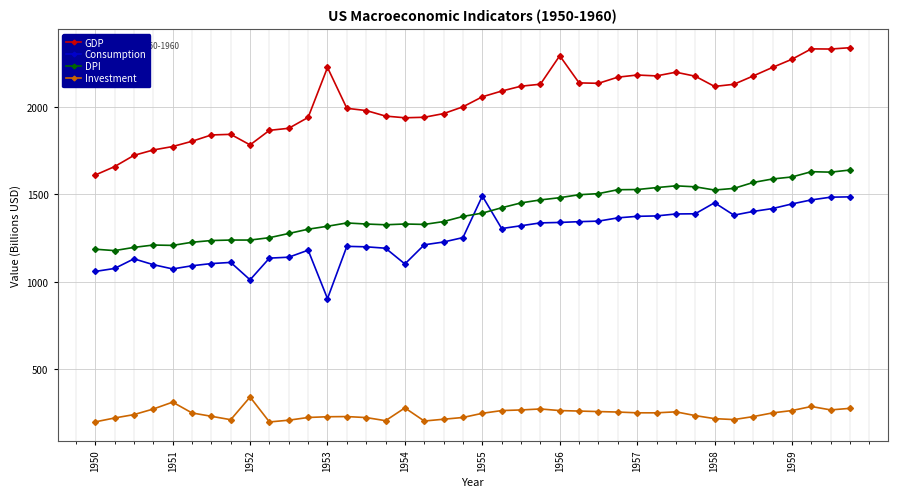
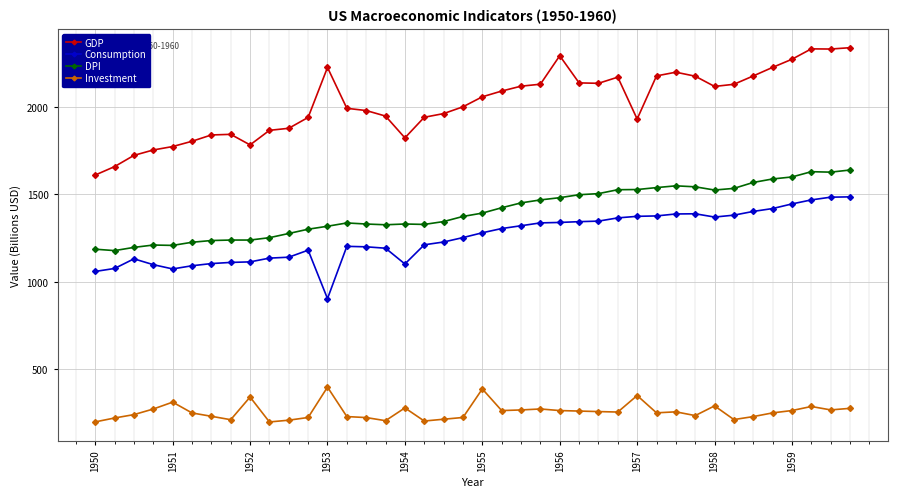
  {
    "GDP": {
      "1950": 1610,
      "1951": 1770,
      "1952": 1780,
      "1953": 2230,
-     "1954": 1940,
+     "1954": 1820,
      "1955": 2060,
      "1956": 2290,
-     "1957": 2180,
+     "1957": 1930,
      "1958": 2120,
      "1959": 2270
    },
    "Consumption": {
      "1950": 1060,
      "1951": 1070,
-     "1952": 1010,
+     "1952": 1110,
      "1953": 900,
      "1954": 1100,
-     "1955": 1490,
+     "1955": 1280,
      "1956": 1340,
      "1957": 1370,
-     "1958": 1450,
+     "1958": 1370,
      "1959": 1450
    },
    "DPI": {
      "1950": 1190,
      "1951": 1210,
      "1952": 1240,
      "1953": 1320,
      "1954": 1330,
      "1955": 1390,
      "1956": 1480,
      "1957": 1530,
      "1958": 1520,
      "1959": 1600
    },
    "Investment": {
      "1950": 200,
      "1951": 310,
      "1952": 340,
-     "1953": 230,
+     "1953": 400,
      "1954": 280,
-     "1955": 250,
+     "1955": 390,
      "1956": 260,
-     "1957": 250,
-     "1958": 220,
+     "1957": 350,
+     "1958": 290,
      "1959": 260
    }
  }
